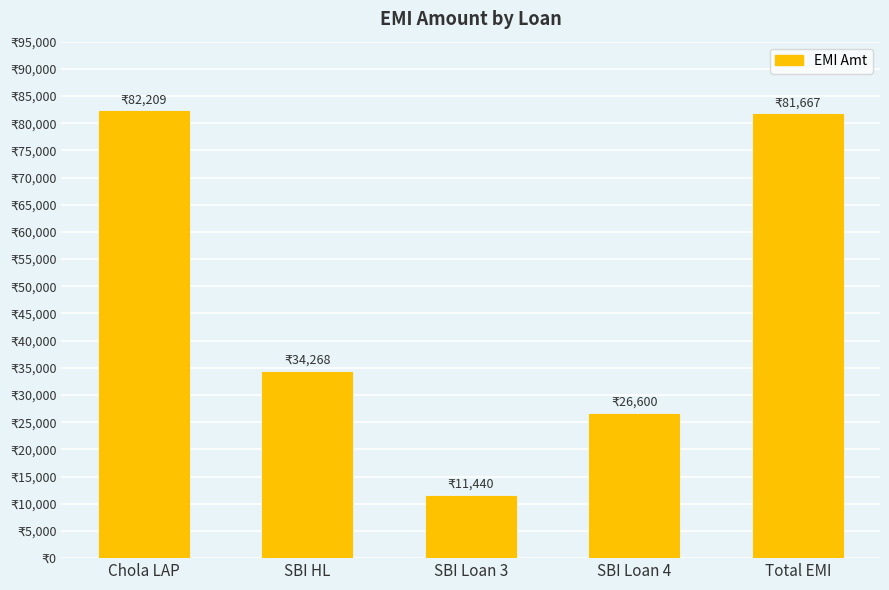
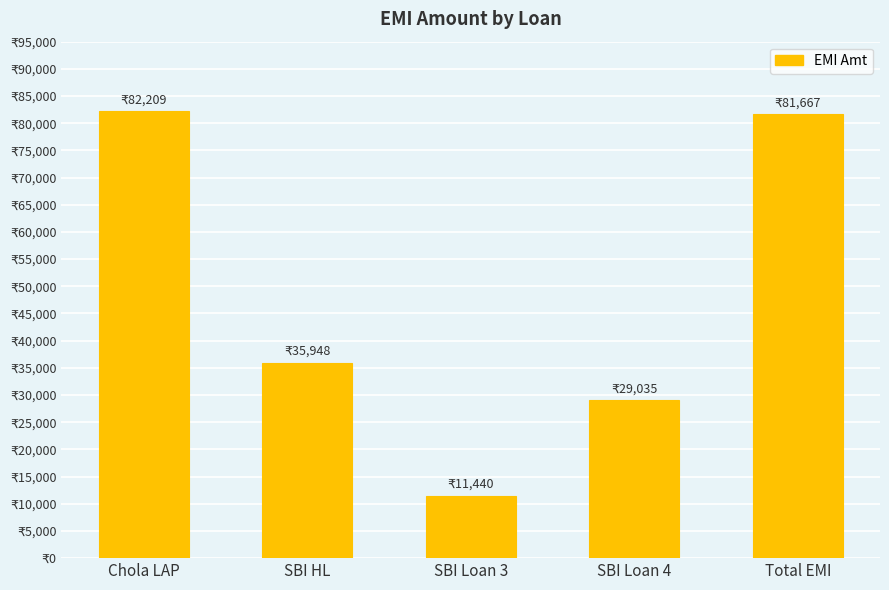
  {
    "Chola LAP": "82,209",
-   "SBI HL": "34,268",
+   "SBI HL": "35,948",
    "SBI Loan 3": "11,440",
-   "SBI Loan 4": "26,600",
+   "SBI Loan 4": "29,035",
    "Total EMI": "81,667"
  }
